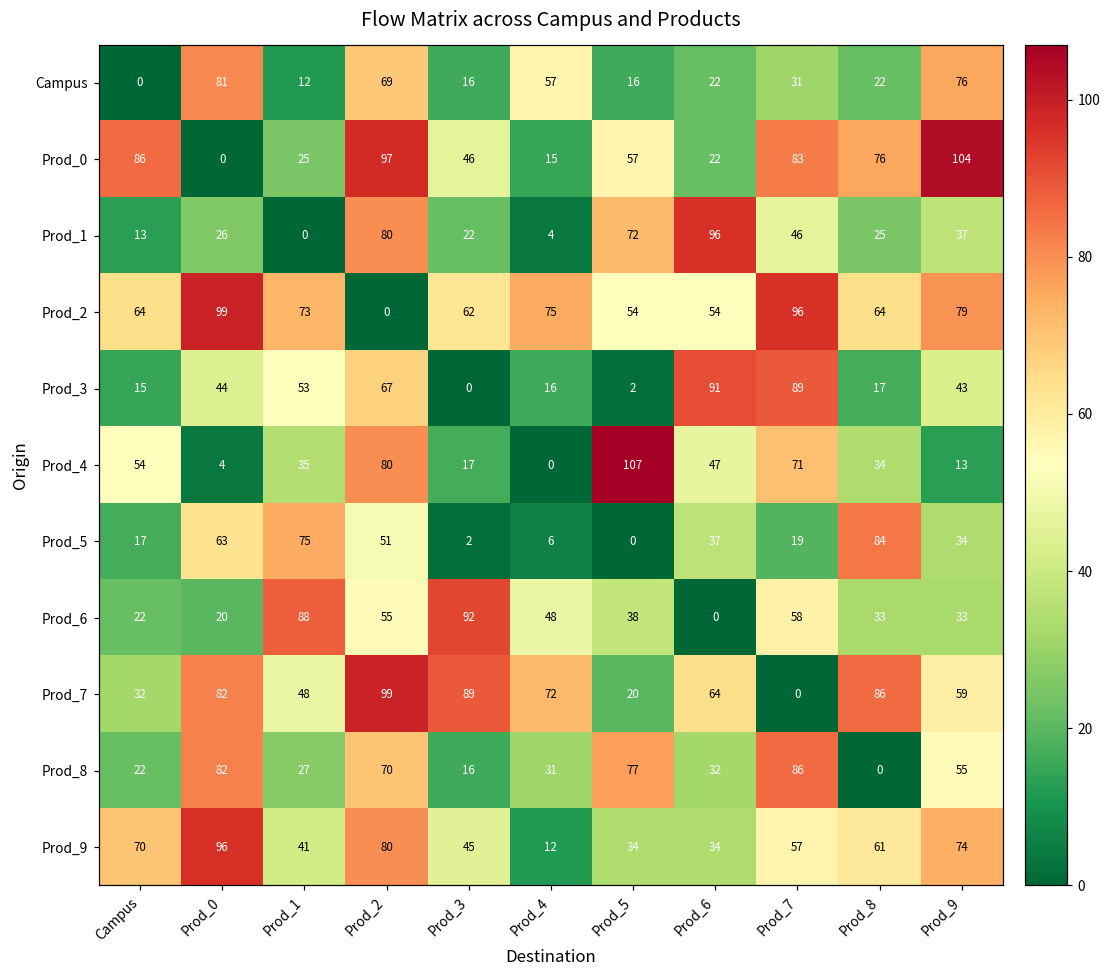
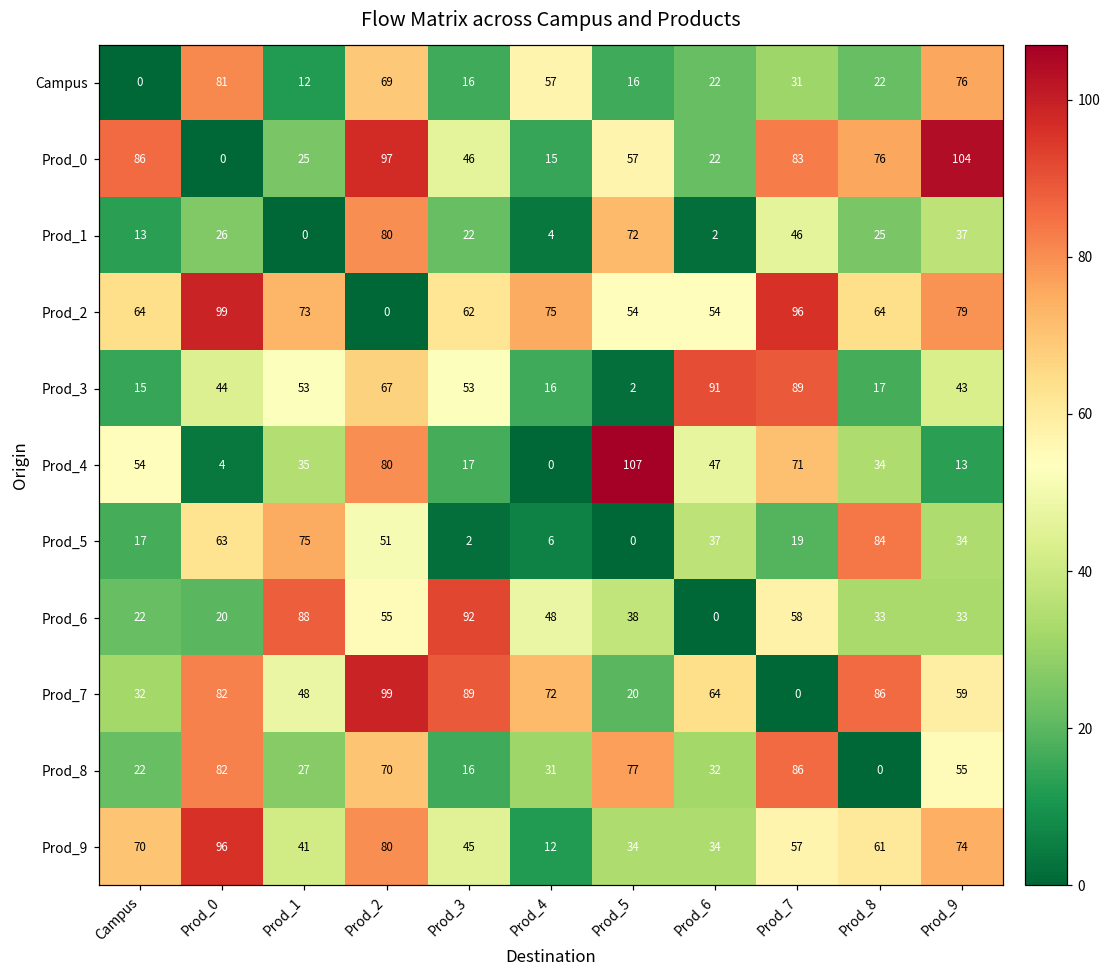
  {
    "Campus": {
      "Campus": 0,
      "Prod_0": 81,
      "Prod_1": 12,
      "Prod_2": 69,
      "Prod_3": 16,
      "Prod_4": 57,
      "Prod_5": 16,
      "Prod_6": 22,
      "Prod_7": 31,
      "Prod_8": 22,
      "Prod_9": 76
    },
    "Prod_0": {
      "Campus": 86,
      "Prod_0": 0,
      "Prod_1": 25,
      "Prod_2": 97,
      "Prod_3": 46,
      "Prod_4": 15,
      "Prod_5": 57,
      "Prod_6": 22,
      "Prod_7": 83,
      "Prod_8": 76,
      "Prod_9": 104
    },
    "Prod_1": {
      "Campus": 13,
      "Prod_0": 26,
      "Prod_1": 0,
      "Prod_2": 80,
      "Prod_3": 22,
      "Prod_4": 4,
      "Prod_5": 72,
-     "Prod_6": 96,
+     "Prod_6": 2,
      "Prod_7": 46,
      "Prod_8": 25,
      "Prod_9": 37
    },
    "Prod_2": {
      "Campus": 64,
      "Prod_0": 99,
      "Prod_1": 73,
      "Prod_2": 0,
      "Prod_3": 62,
      "Prod_4": 75,
      "Prod_5": 54,
      "Prod_6": 54,
      "Prod_7": 96,
      "Prod_8": 64,
      "Prod_9": 79
    },
    "Prod_3": {
      "Campus": 15,
      "Prod_0": 44,
      "Prod_1": 53,
      "Prod_2": 67,
-     "Prod_3": 0,
+     "Prod_3": 53,
      "Prod_4": 16,
      "Prod_5": 2,
      "Prod_6": 91,
      "Prod_7": 89,
      "Prod_8": 17,
      "Prod_9": 43
    },
    "Prod_4": {
      "Campus": 54,
      "Prod_0": 4,
      "Prod_1": 35,
      "Prod_2": 80,
      "Prod_3": 17,
      "Prod_4": 0,
      "Prod_5": 107,
      "Prod_6": 47,
      "Prod_7": 71,
      "Prod_8": 34,
      "Prod_9": 13
    },
    "Prod_5": {
      "Campus": 17,
      "Prod_0": 63,
      "Prod_1": 75,
      "Prod_2": 51,
      "Prod_3": 2,
      "Prod_4": 6,
      "Prod_5": 0,
      "Prod_6": 37,
      "Prod_7": 19,
      "Prod_8": 84,
      "Prod_9": 34
    },
    "Prod_6": {
      "Campus": 22,
      "Prod_0": 20,
      "Prod_1": 88,
      "Prod_2": 55,
      "Prod_3": 92,
      "Prod_4": 48,
      "Prod_5": 38,
      "Prod_6": 0,
      "Prod_7": 58,
      "Prod_8": 33,
      "Prod_9": 33
    },
    "Prod_7": {
      "Campus": 32,
      "Prod_0": 82,
      "Prod_1": 48,
      "Prod_2": 99,
      "Prod_3": 89,
      "Prod_4": 72,
      "Prod_5": 20,
      "Prod_6": 64,
      "Prod_7": 0,
      "Prod_8": 86,
      "Prod_9": 59
    },
    "Prod_8": {
      "Campus": 22,
      "Prod_0": 82,
      "Prod_1": 27,
      "Prod_2": 70,
      "Prod_3": 16,
      "Prod_4": 31,
      "Prod_5": 77,
      "Prod_6": 32,
      "Prod_7": 86,
      "Prod_8": 0,
      "Prod_9": 55
    },
    "Prod_9": {
      "Campus": 70,
      "Prod_0": 96,
      "Prod_1": 41,
      "Prod_2": 80,
      "Prod_3": 45,
      "Prod_4": 12,
      "Prod_5": 34,
      "Prod_6": 34,
      "Prod_7": 57,
      "Prod_8": 61,
      "Prod_9": 74
    }
  }
